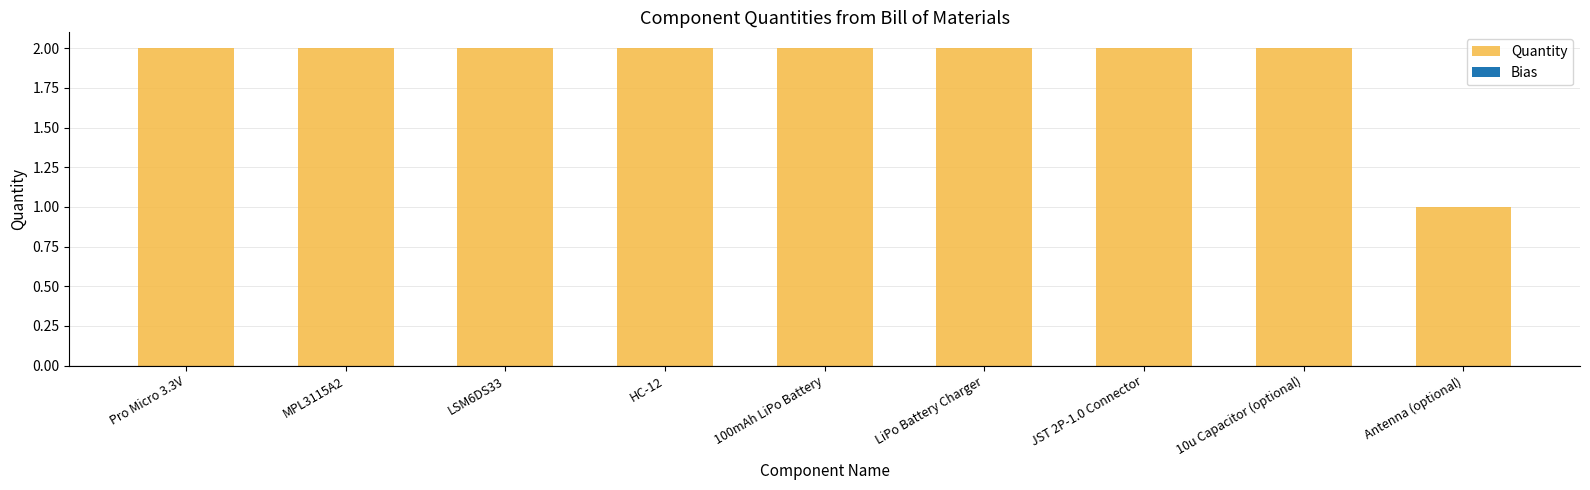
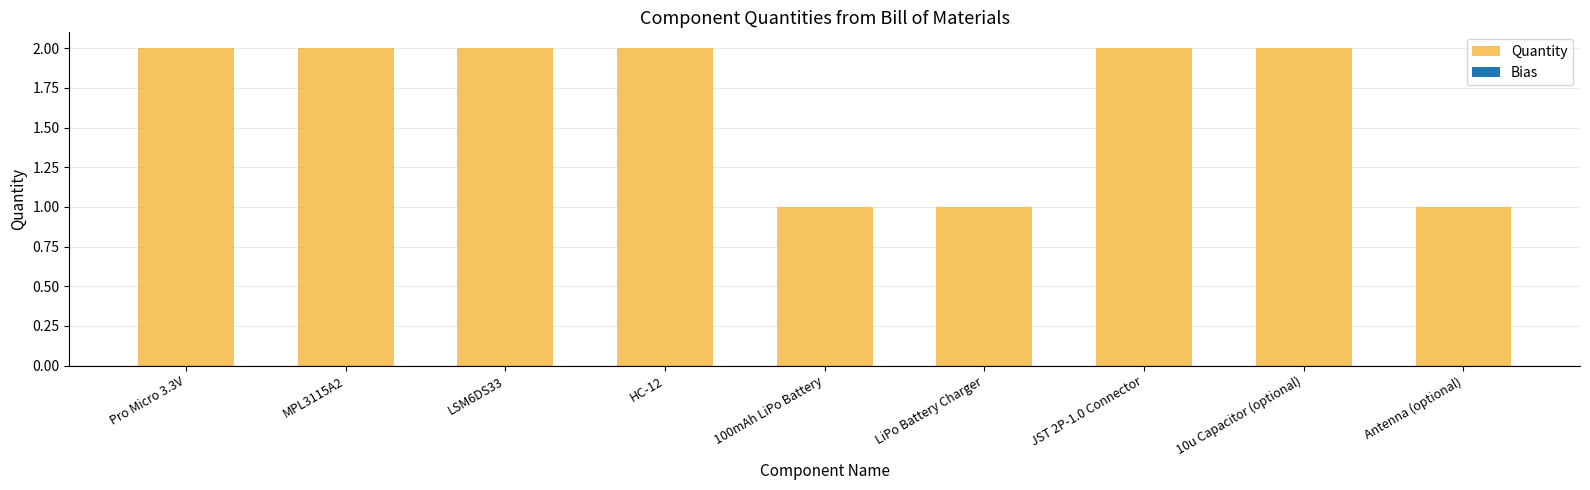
  {
    "Quantity": {
      "Pro Micro 3.3V": 2,
      "MPL3115A2": 2,
      "LSM6DS33": 2,
      "HC-12": 2,
-     "100mAh LiPo Battery": 2,
-     "LiPo Battery Charger": 2,
+     "100mAh LiPo Battery": 1,
+     "LiPo Battery Charger": 1,
      "JST 2P-1.0 Connector": 2,
      "10u Capacitor (optional)": 2,
      "Antenna (optional)": 1
    },
    "Bias": {
      "Pro Micro 3.3V": 0,
      "MPL3115A2": 0,
      "LSM6DS33": 0,
      "HC-12": 0,
      "100mAh LiPo Battery": 0,
      "LiPo Battery Charger": 0,
      "JST 2P-1.0 Connector": 0,
      "10u Capacitor (optional)": 0,
      "Antenna (optional)": 0
    }
  }
